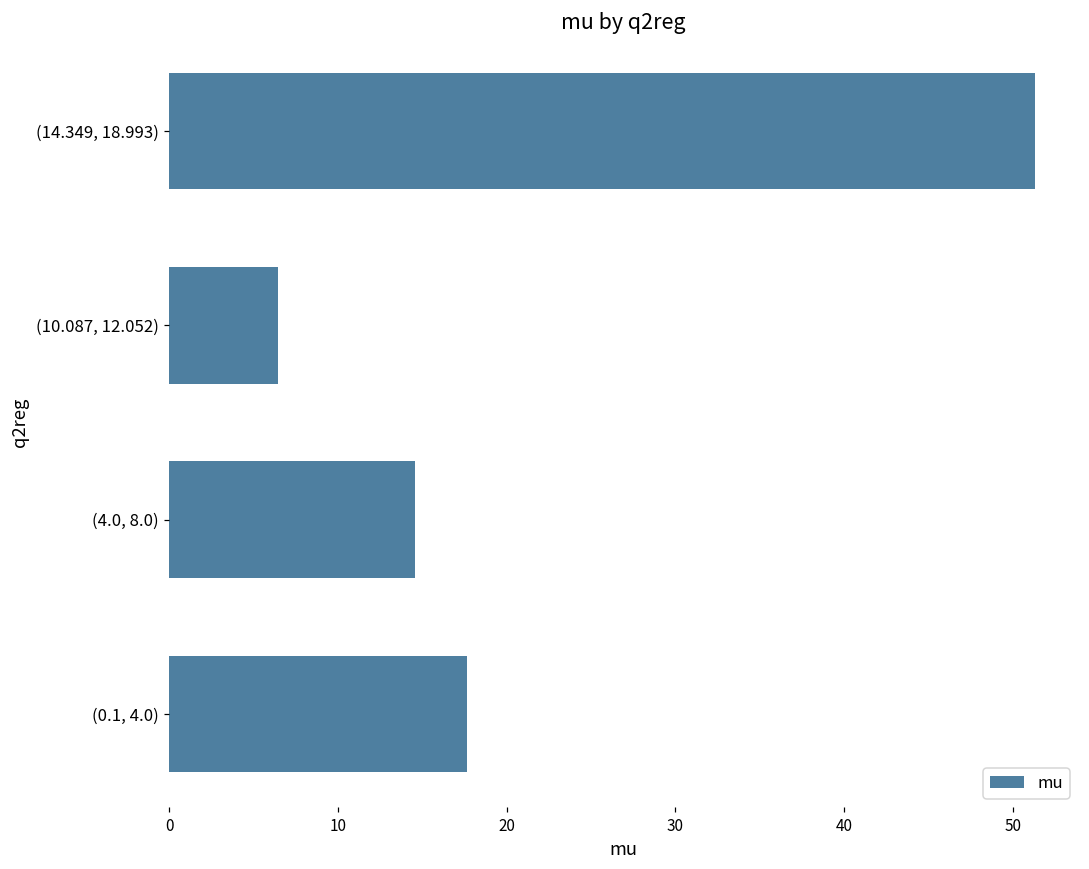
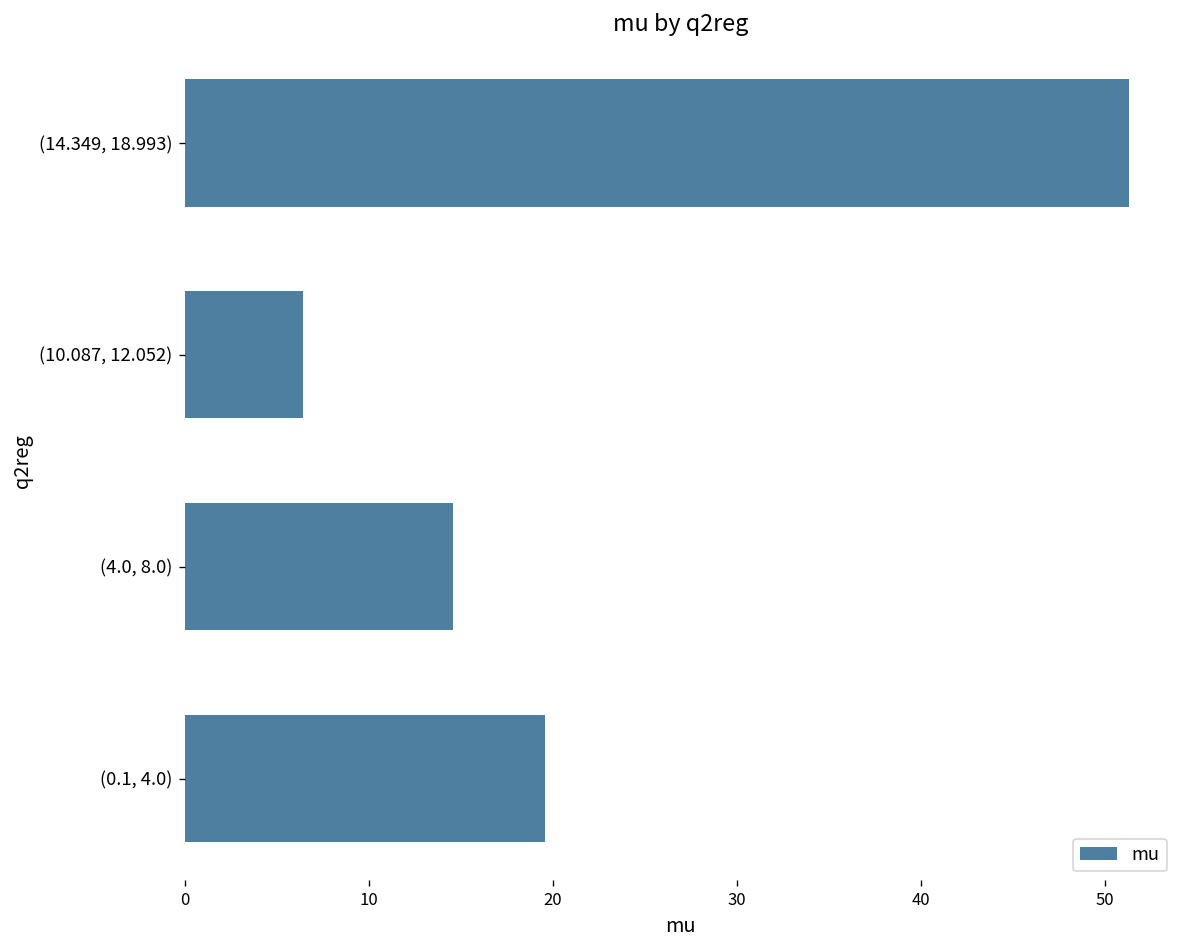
  {
    "(14.349, 18.993)": 51.3,
    "(10.087, 12.052)": 6.4,
    "(4.0, 8.0)": 14.6,
-   "(0.1, 4.0)": 17.6
+   "(0.1, 4.0)": 19.6
  }
